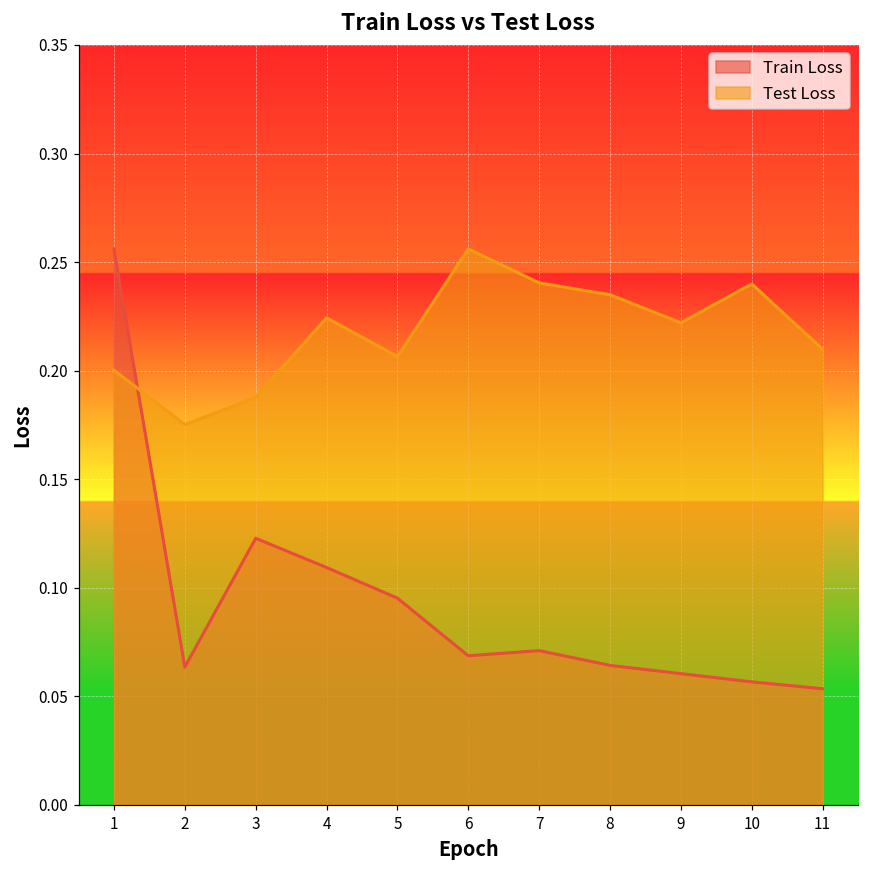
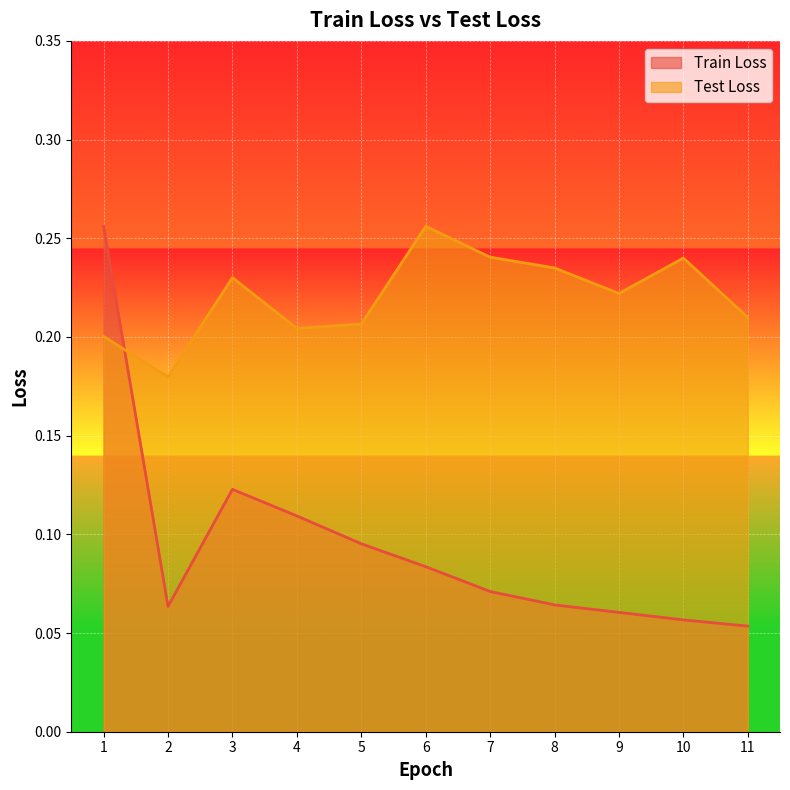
  {
    "Train Loss": {
      "1": 0.256,
      "2": 0.063,
      "3": 0.123,
      "4": 0.109,
      "5": 0.095,
-     "6": 0.069,
+     "6": 0.084,
      "7": 0.071,
      "8": 0.064,
      "9": 0.060,
      "10": 0.057,
      "11": 0.053
    },
    "Test Loss": {
      "1": 0.200,
-     "2": 0.175,
-     "3": 0.188,
-     "4": 0.224,
+     "2": 0.180,
+     "3": 0.230,
+     "4": 0.204,
      "5": 0.206,
      "6": 0.256,
      "7": 0.240,
      "8": 0.235,
      "9": 0.222,
      "10": 0.240,
      "11": 0.210
    }
  }
